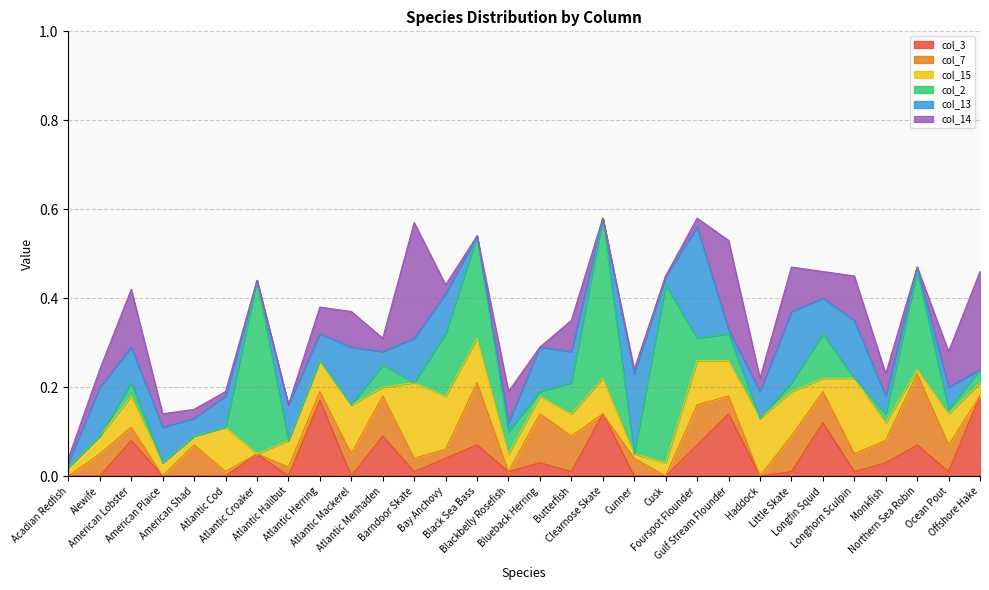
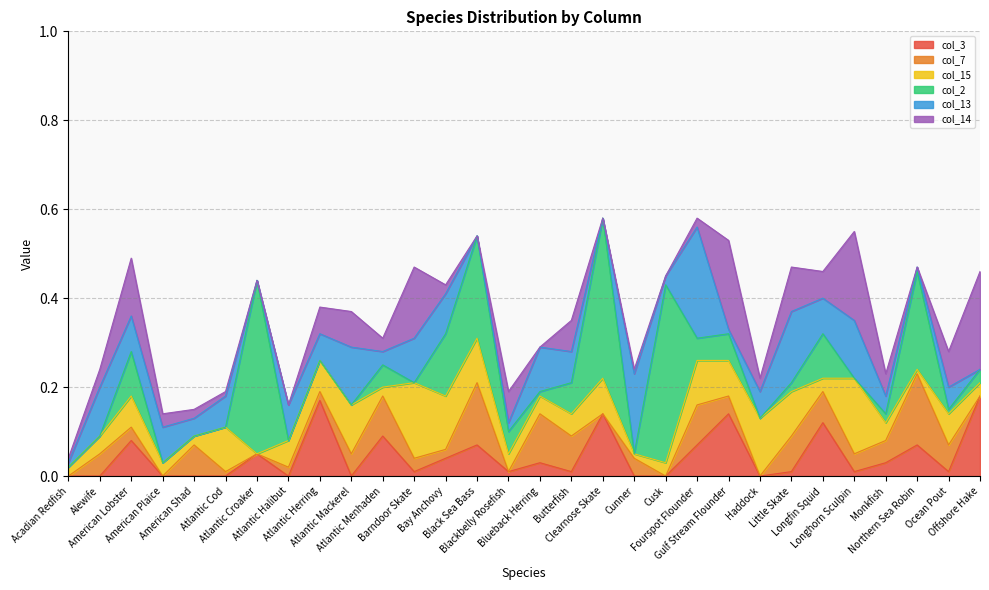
  {
    "col_15": {
      "American Lobster": 0.07,
      "Atlantic Menhaden": 0.02,
      "Bay Anchovy": 0.12,
      "Black Sea Bass": 0.10,
      "Blackbelly Rosefish": 0.04,
      "Blueback Herring": 0.04,
      "Butterfish": 0.05,
      "Clearnose Skate": 0.08,
      "Cusk": 0.03,
      "Fourspot Flounder": 0.10,
      "Gulf Stream Flounder": 0.08,
      "Little Skate": 0.10,
      "Longfin Squid": 0.03,
      "Monkfish": 0.04,
      "Northern Sea Robin": 0.01,
      "Ocean Pout": 0.07,
      "Offshore Hake": 0.03
    },
    "col_2": {
-     "American Lobster": 0.03,
+     "American Lobster": 0.10,
      "Atlantic Menhaden": 0.05,
      "Bay Anchovy": 0.14,
      "Blackbelly Rosefish": 0.05,
      "Blueback Herring": 0.01,
      "Butterfish": 0.07,
      "Cusk": 0.40,
      "Fourspot Flounder": 0.05,
      "Gulf Stream Flounder": 0.06,
      "Little Skate": 0.02,
      "Longfin Squid": 0.10,
      "Monkfish": 0.02,
      "Northern Sea Robin": 0.22,
      "Ocean Pout": 0.01
    },
    "col_13": {
      "Acadian Redfish": 0.01,
      "Alewife": 0.11,
      "American Lobster": 0.08,
      "American Plaice": 0.08,
      "American Shad": 0.04,
      "Atlantic Cod": 0.07,
      "Atlantic Herring": 0.06,
      "Atlantic Mackerel": 0.13,
      "Atlantic Menhaden": 0.03,
      "Barndoor Skate": 0.10,
      "Bay Anchovy": 0.09,
      "Blackbelly Rosefish": 0.02,
      "Butterfish": 0.07,
      "Cunner": 0.18,
      "Fourspot Flounder": 0.25,
      "Gulf Stream Flounder": 0.01,
      "Haddock": 0.06,
      "Little Skate": 0.16,
      "Longfin Squid": 0.08,
      "Longhorn Sculpin": 0.13,
      "Monkfish": 0.04,
      "Ocean Pout": 0.05
    },
    "col_14": {
      "Acadian Redfish": 0.01,
      "Alewife": 0.04,
      "American Lobster": 0.13,
      "American Plaice": 0.03,
      "American Shad": 0.02,
      "Atlantic Cod": 0.01,
      "Atlantic Herring": 0.06,
      "Atlantic Mackerel": 0.08,
      "Atlantic Menhaden": 0.03,
-     "Barndoor Skate": 0.26,
+     "Barndoor Skate": 0.16,
      "Bay Anchovy": 0.02,
      "Blackbelly Rosefish": 0.07,
      "Butterfish": 0.07,
      "Cunner": 0.01,
      "Fourspot Flounder": 0.02,
      "Gulf Stream Flounder": 0.20,
      "Haddock": 0.03,
      "Little Skate": 0.10,
      "Longfin Squid": 0.06,
-     "Longhorn Sculpin": 0.1,
+     "Longhorn Sculpin": 0.2,
      "Monkfish": 0.05,
      "Ocean Pout": 0.08,
      "Offshore Hake": 0.22
    }
  }
